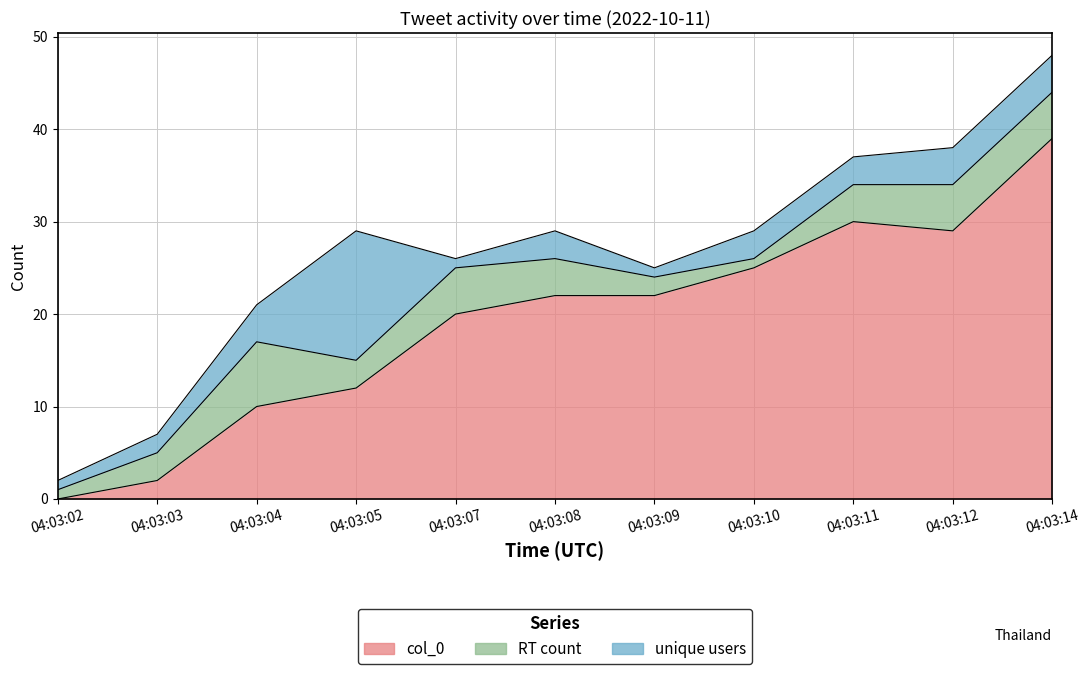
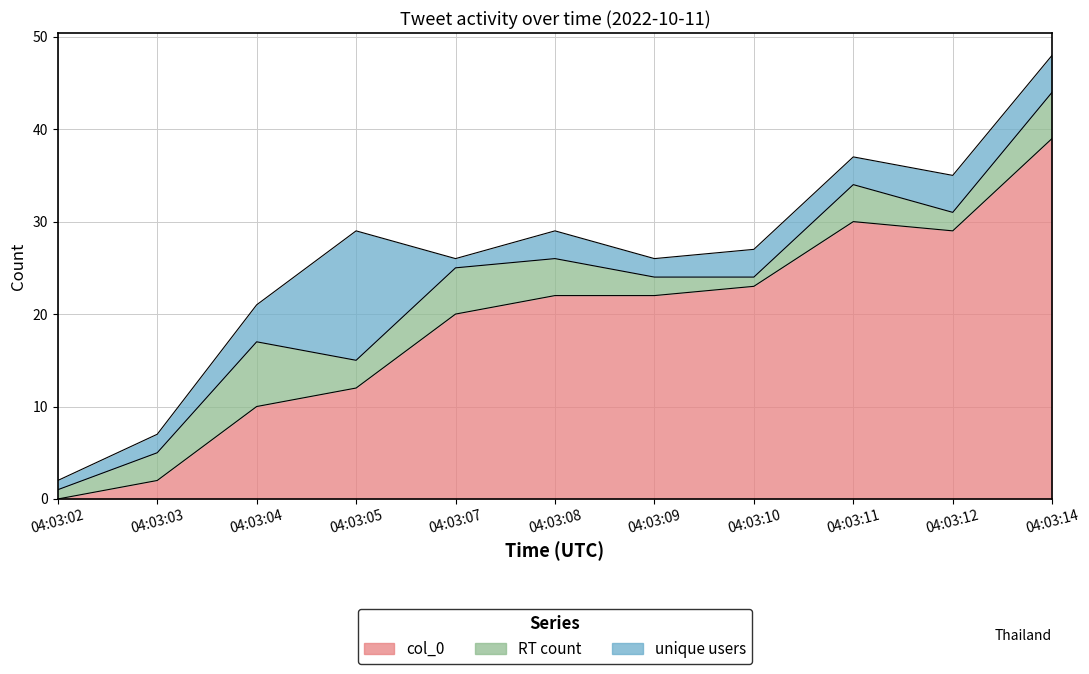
  {
    "col_0": {
      "04:03:02": 0,
      "04:03:03": 2,
      "04:03:04": 10,
      "04:03:05": 12,
      "04:03:07": 20,
      "04:03:08": 22,
      "04:03:09": 22,
-     "04:03:10": 25,
+     "04:03:10": 23,
      "04:03:11": 30,
      "04:03:12": 29,
      "04:03:14": 39
    },
    "RT count": {
      "04:03:02": 1,
      "04:03:03": 3,
      "04:03:04": 7,
      "04:03:05": 3,
      "04:03:07": 5,
      "04:03:08": 4,
      "04:03:09": 2,
      "04:03:10": 1,
      "04:03:11": 4,
-     "04:03:12": 5,
+     "04:03:12": 2,
      "04:03:14": 5
    },
    "unique users": {
      "04:03:02": 1,
      "04:03:03": 2,
      "04:03:04": 4,
      "04:03:05": 14,
      "04:03:07": 1,
      "04:03:08": 3,
-     "04:03:09": 1,
+     "04:03:09": 2,
      "04:03:10": 3,
      "04:03:11": 3,
      "04:03:12": 4,
      "04:03:14": 4
    }
  }
